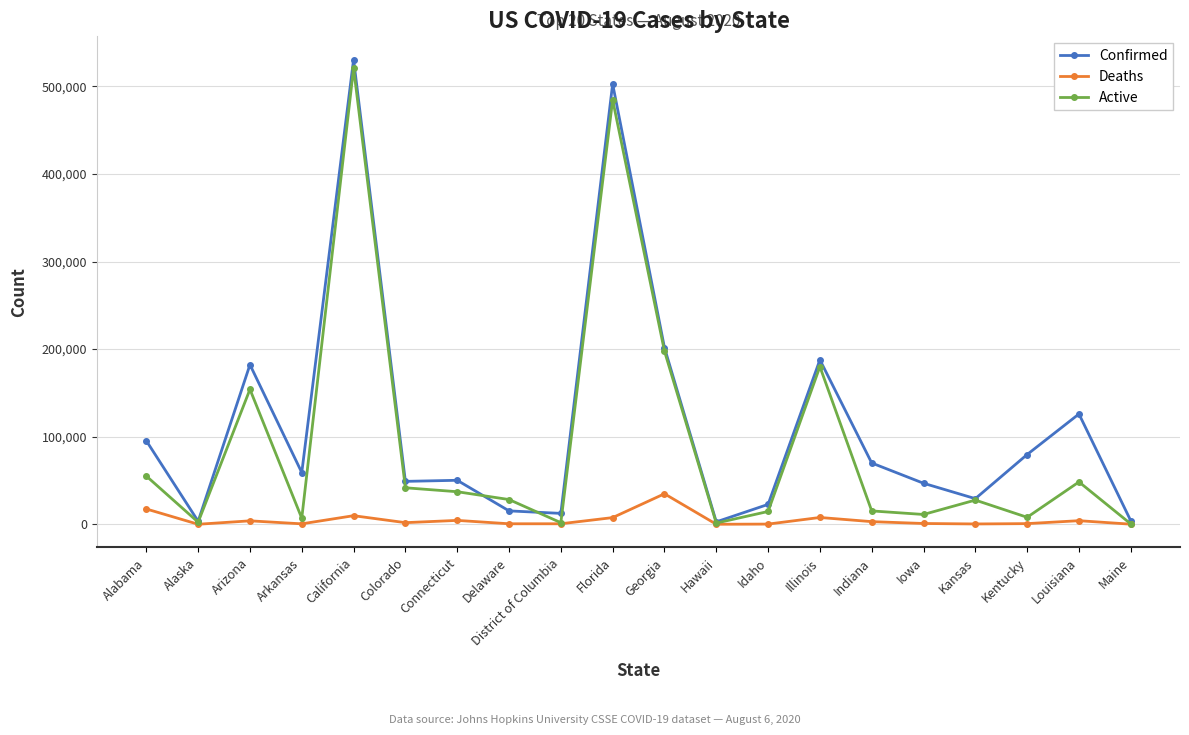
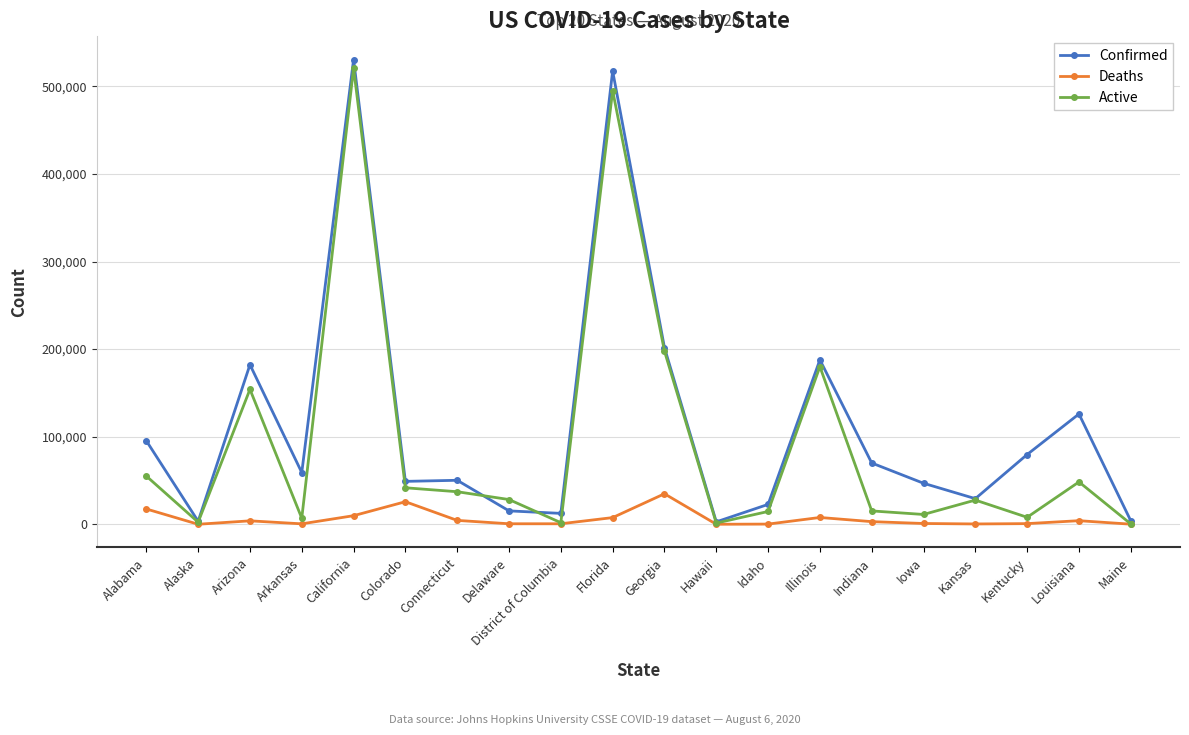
  {
    "Confirmed": {
      "Alabama": "100,000",
      "Arizona": "180,000",
      "Arkansas": "60,000",
      "California": "530,000",
      "Colorado": "50,000",
      "Connecticut": "50,000",
      "Delaware": "20,000",
      "District of Columbia": "10,000",
-     "Florida": "500,000",
+     "Florida": "520,000",
      "Georgia": "200,000",
      "Idaho": "20,000",
      "Illinois": "190,000",
      "Indiana": "70,000",
      "Iowa": "50,000",
      "Kentucky": "80,000",
      "Louisiana": "130,000",
      "Maine": "0"
    },
    "Deaths": {
      "Alabama": "20,000",
      "Arizona": "0",
      "Arkansas": "0",
      "California": "10,000",
-     "Colorado": "0",
+     "Colorado": "30,000",
      "Connecticut": "0",
      "Delaware": "0",
      "Florida": "10,000",
      "Georgia": "30,000",
      "Idaho": "0",
      "Illinois": "10,000",
      "Indiana": "0",
      "Iowa": "0",
      "Kansas": "0",
      "Kentucky": "0",
      "Louisiana": "0"
    },
    "Active": {
      "Alabama": "60,000",
      "Arizona": "150,000",
      "Arkansas": "10,000",
      "California": "520,000",
      "Colorado": "40,000",
      "Connecticut": "40,000",
      "Delaware": "30,000",
-     "Florida": "480,000",
+     "Florida": "500,000",
      "Georgia": "200,000",
      "Idaho": "10,000",
      "Illinois": "180,000",
      "Indiana": "20,000",
      "Iowa": "10,000",
      "Kentucky": "10,000",
      "Louisiana": "50,000"
    }
  }
